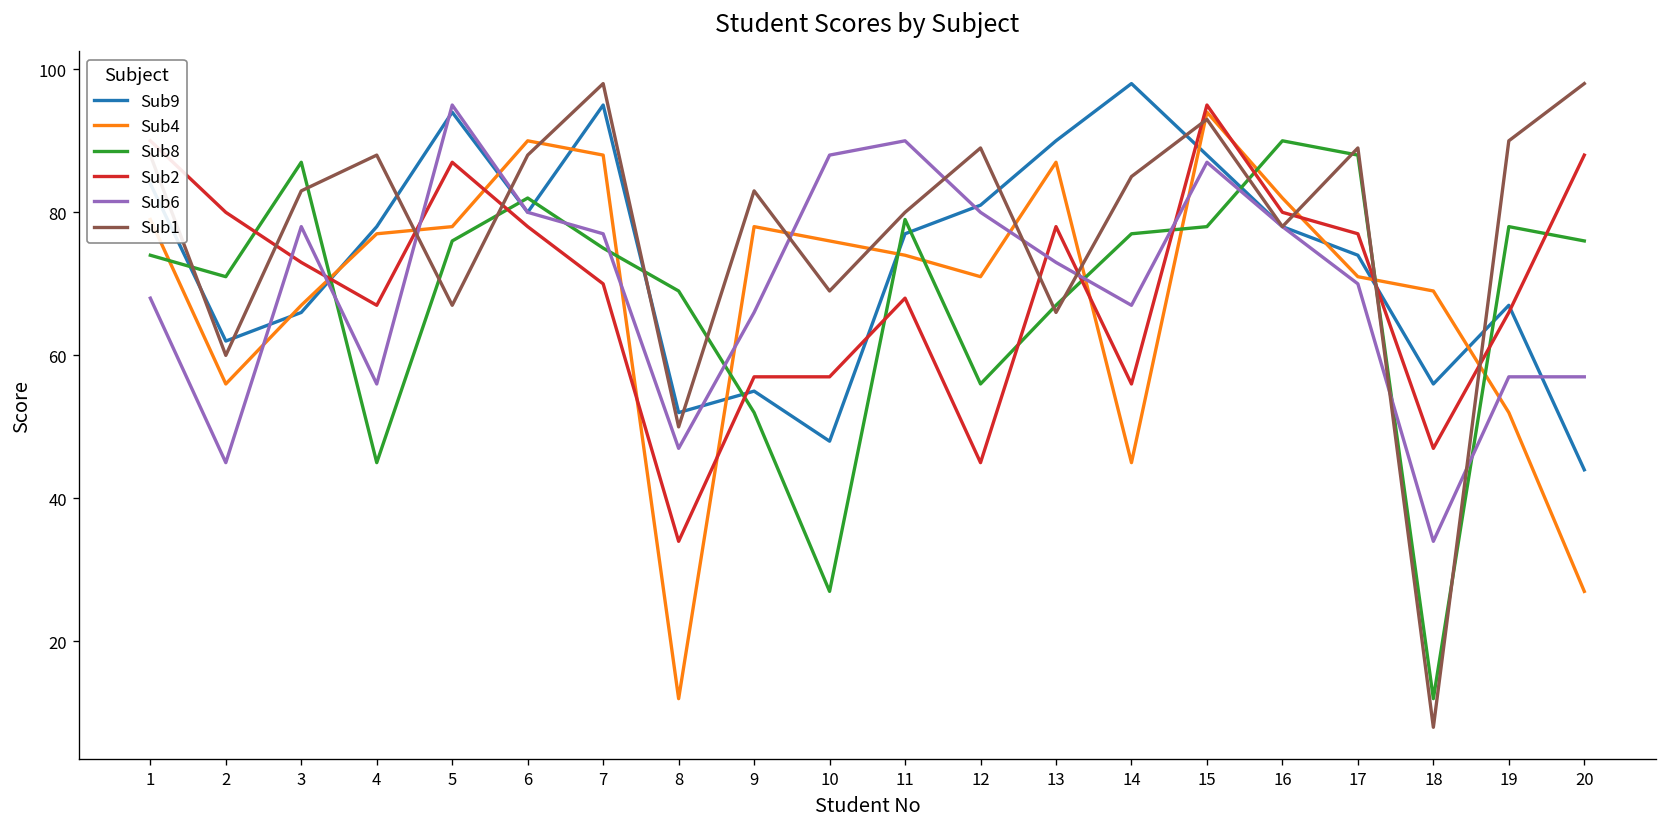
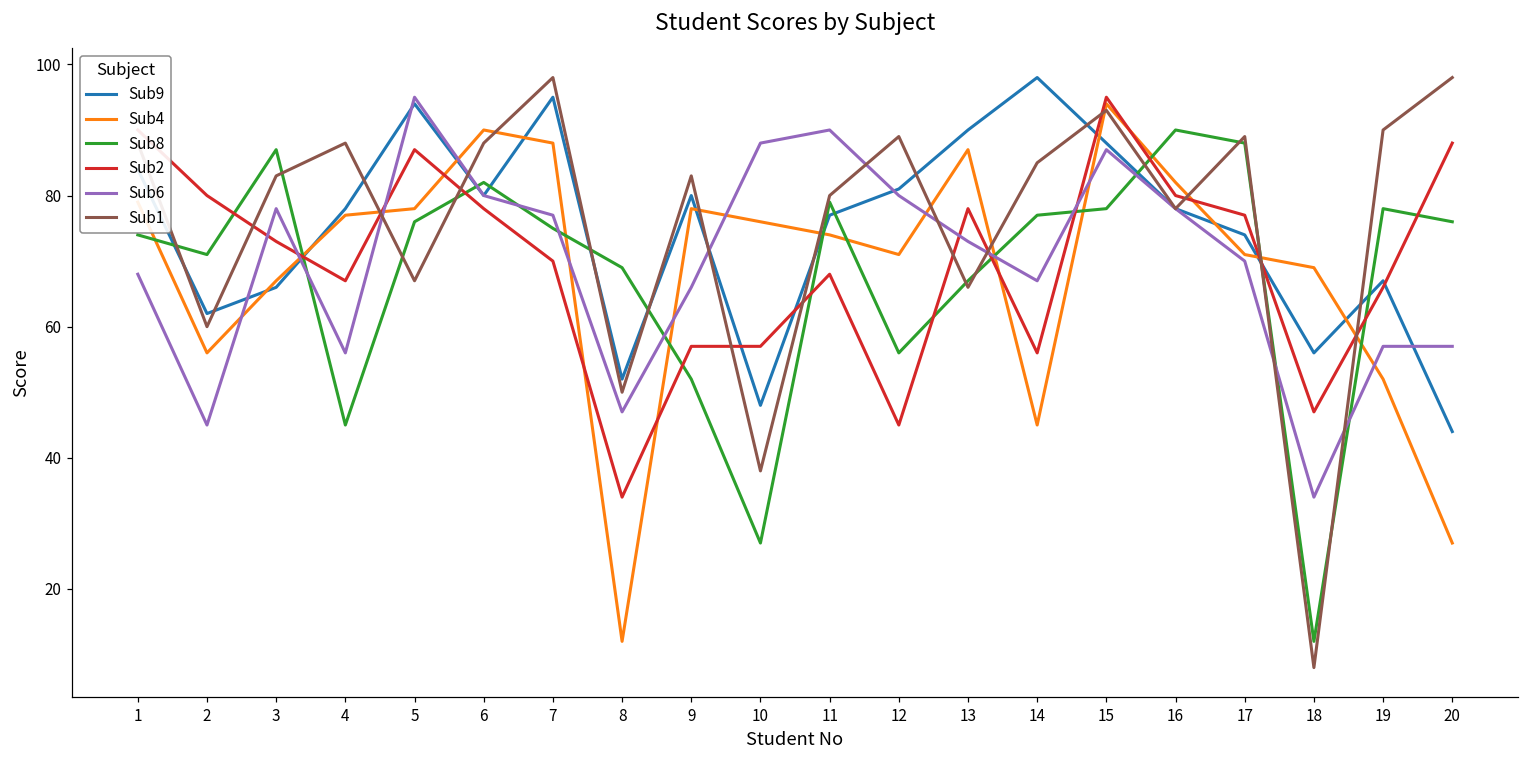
  {
    "Sub9": {
      "2": 62,
      "3": 66,
      "4": 78,
      "5": 94,
      "7": 95,
      "8": 52,
-     "9": 55,
+     "9": 80,
      "10": 48,
      "11": 77,
      "12": 81,
      "13": 90,
      "14": 98,
      "15": 88,
      "17": 74,
      "18": 56,
      "19": 67,
      "20": 44
    },
    "Sub4": {
      "2": 56,
      "3": 67,
      "4": 77,
      "5": 78,
      "6": 90,
      "7": 88,
      "8": 12,
      "9": 78,
      "10": 76,
      "11": 74,
      "12": 71,
      "13": 87,
      "14": 45,
      "15": 94,
      "16": 82,
      "17": 71,
      "18": 69,
      "19": 52,
      "20": 27
    },
    "Sub8": {
      "1": 74,
      "2": 71,
      "3": 87,
      "4": 45,
      "5": 76,
      "6": 82,
      "7": 75,
      "8": 69,
      "9": 52,
      "10": 27,
      "11": 79,
      "12": 56,
      "13": 67,
      "14": 77,
      "15": 78,
      "16": 90,
      "17": 88,
      "18": 12,
      "19": 78,
      "20": 76
    },
    "Sub2": {
      "2": 80,
      "3": 73,
      "4": 67,
      "5": 87,
      "6": 78,
      "7": 70,
      "8": 34,
      "9": 57,
      "10": 57,
      "11": 68,
      "12": 45,
      "13": 78,
      "14": 56,
      "15": 95,
      "16": 80,
      "17": 77,
      "18": 47,
      "19": 66,
      "20": 88
    },
    "Sub6": {
      "1": 68,
      "2": 45,
      "3": 78,
      "4": 56,
      "5": 95,
      "7": 77,
      "8": 47,
      "9": 66,
      "10": 88,
      "11": 90,
      "12": 80,
      "13": 73,
      "14": 67,
      "15": 87,
      "17": 70,
      "18": 34,
      "19": 57,
      "20": 57
    },
    "Sub1": {
      "2": 60,
      "3": 83,
      "4": 88,
      "5": 67,
      "6": 88,
      "7": 98,
      "8": 50,
      "9": 83,
-     "10": 69,
+     "10": 38,
      "11": 80,
      "12": 89,
      "13": 66,
      "14": 85,
      "15": 93,
      "17": 89,
      "18": 8,
      "19": 90,
      "20": 98
    }
  }
